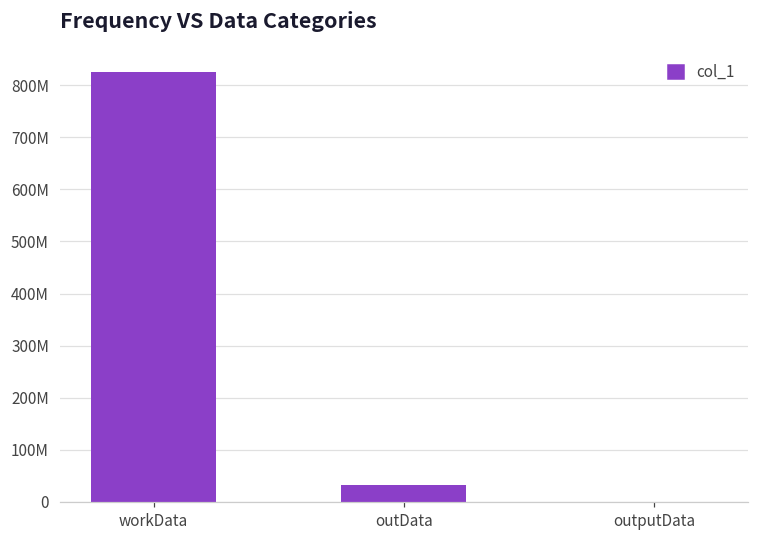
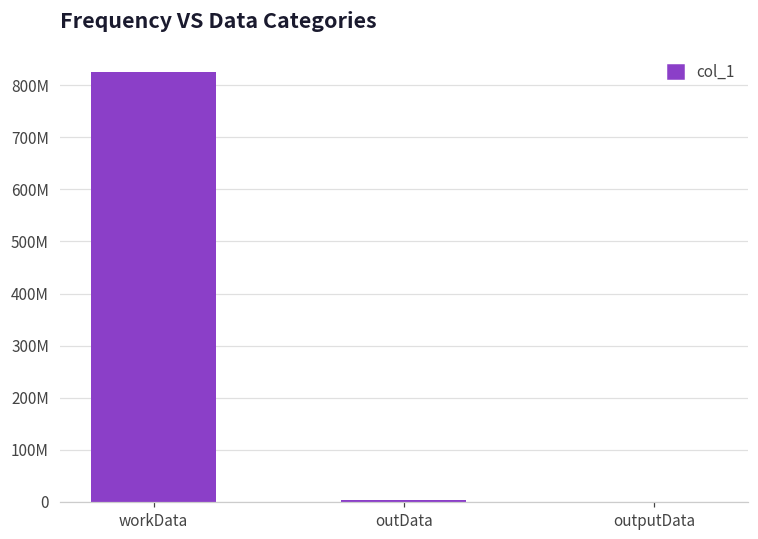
  {
    "workData": 830000000,
-   "outData": 30000000
+   "outData": 0
  }
